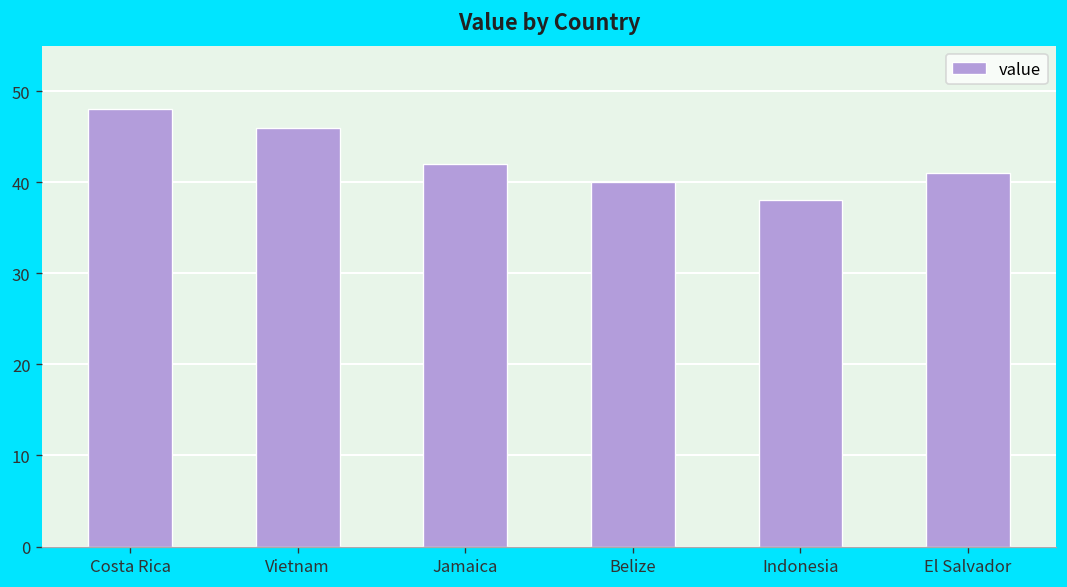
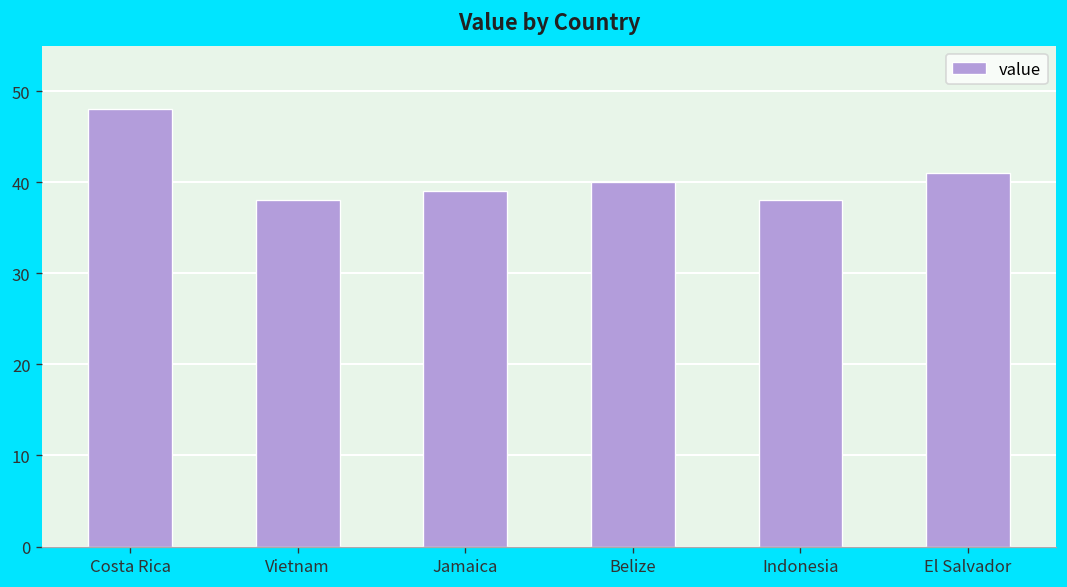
  {
    "Costa Rica": 48,
-   "Vietnam": 46,
-   "Jamaica": 42,
+   "Vietnam": 38,
+   "Jamaica": 39,
    "Belize": 40,
    "Indonesia": 38,
    "El Salvador": 41
  }
